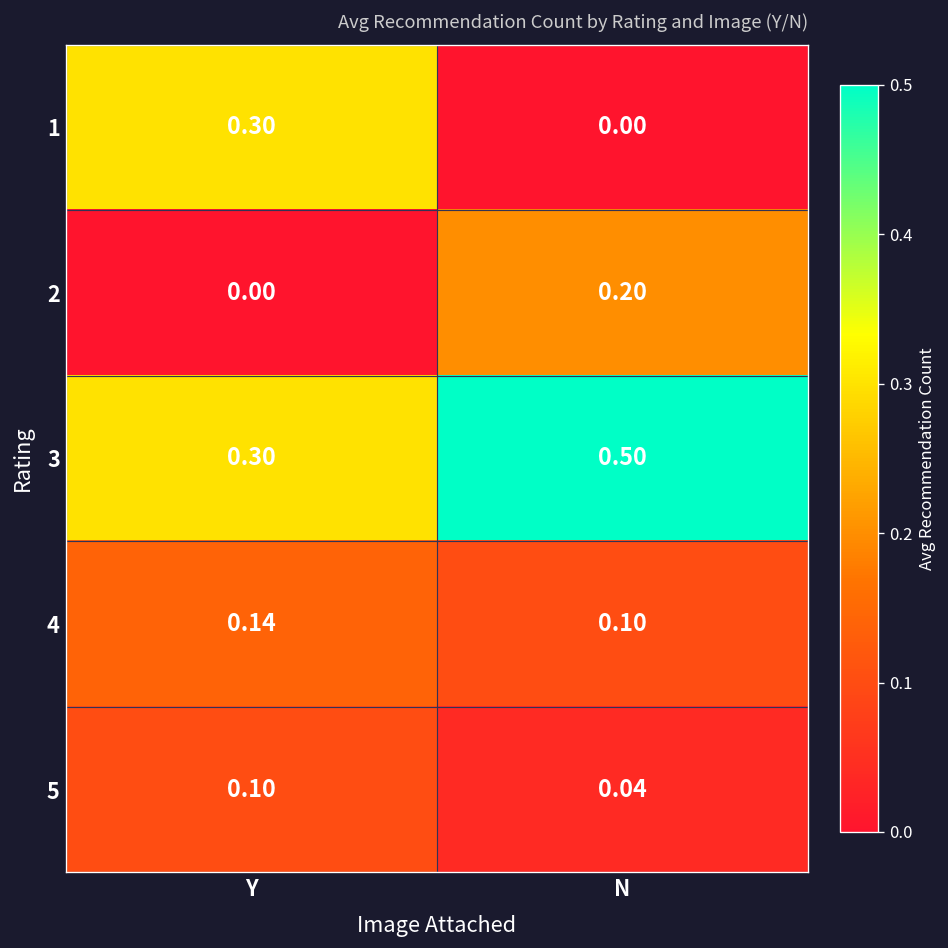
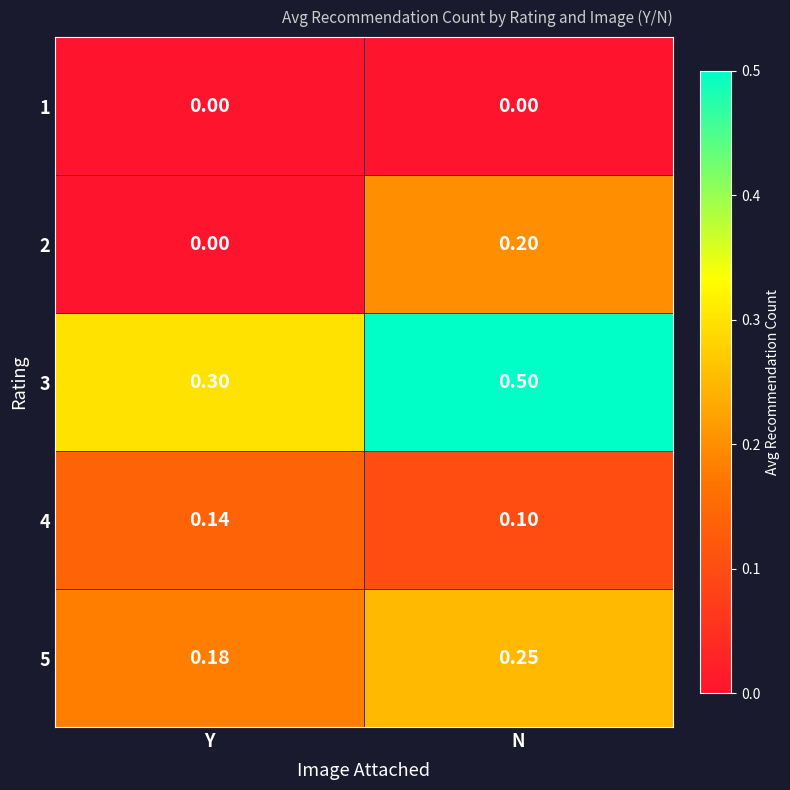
  {
    "1": {
-     "Y": 0.30,
+     "Y": 0.00,
      "N": 0.00
    },
    "2": {
      "Y": 0.00,
      "N": 0.20
    },
    "3": {
      "Y": 0.30,
      "N": 0.50
    },
    "4": {
      "Y": 0.14,
      "N": 0.10
    },
    "5": {
-     "Y": 0.10,
-     "N": 0.04
+     "Y": 0.18,
+     "N": 0.25
    }
  }
